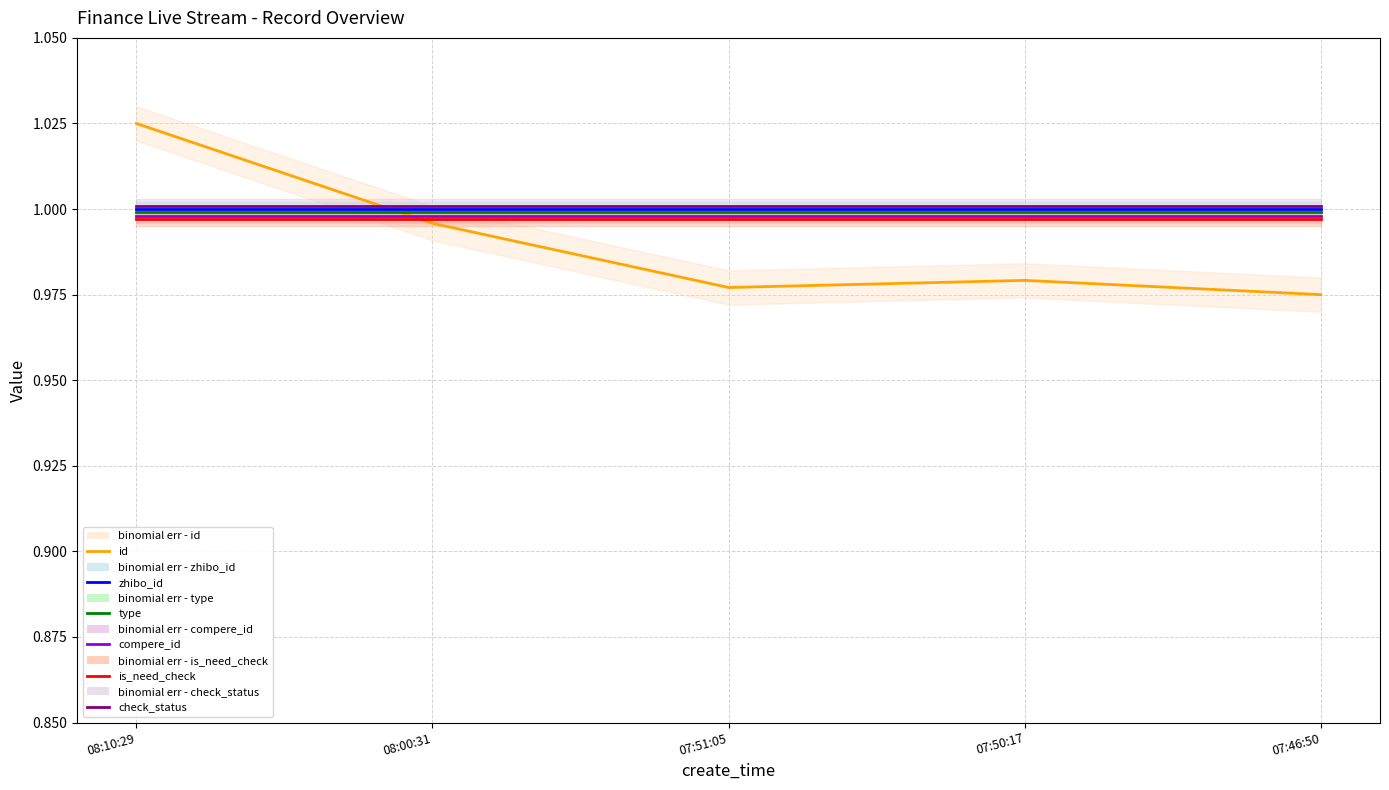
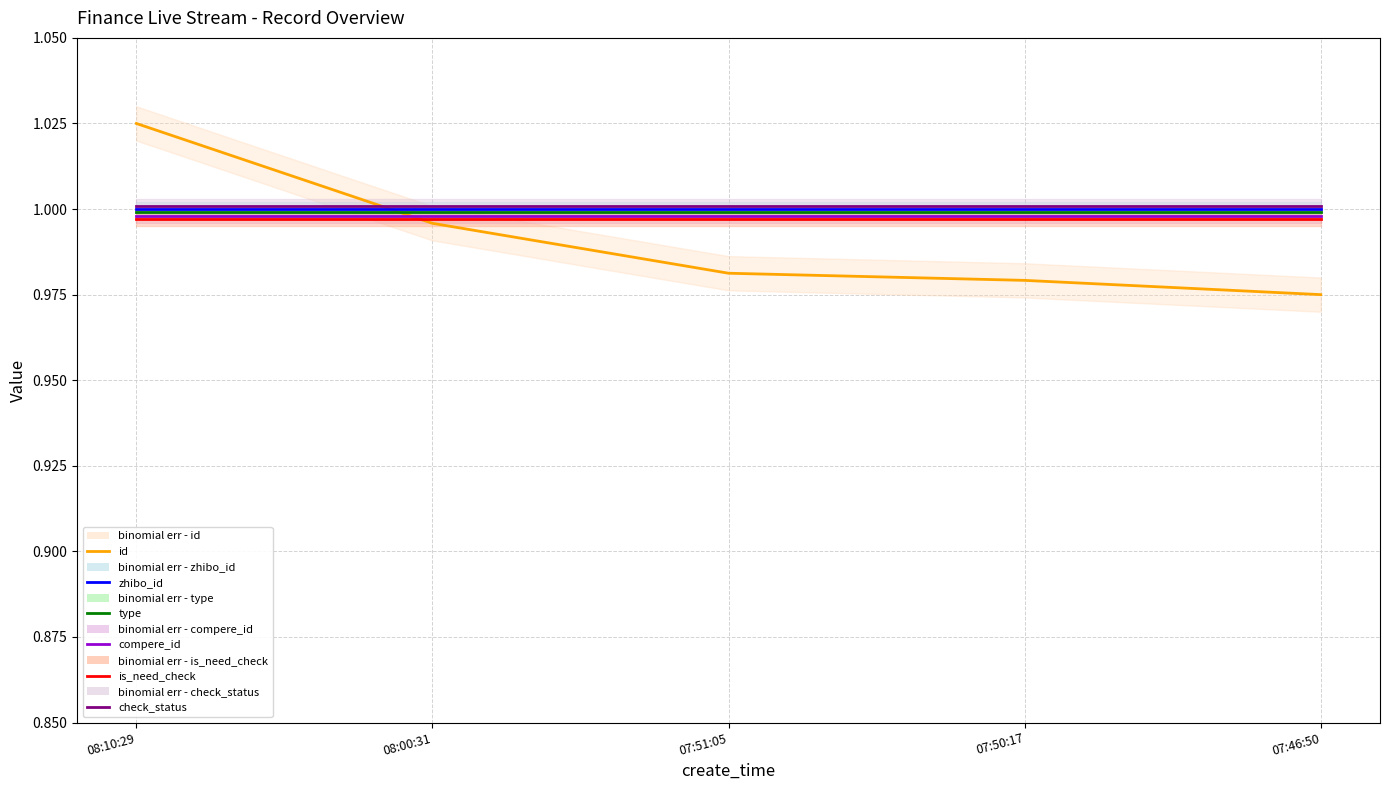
  {
    "id": {
      "08:10:29": 1.025,
      "08:00:31": 0.996,
-     "07:51:05": 0.977,
+     "07:51:05": 0.981,
      "07:50:17": 0.979,
      "07:46:50": 0.975
    },
    "compere_id": {
      "08:10:29": 0.998,
      "08:00:31": 0.998,
      "07:51:05": 0.998,
      "07:50:17": 0.998,
      "07:46:50": 0.998
    },
    "is_need_check": {
      "08:10:29": 0.997,
      "08:00:31": 0.997,
      "07:51:05": 0.997,
      "07:50:17": 0.997,
      "07:46:50": 0.997
    }
  }
